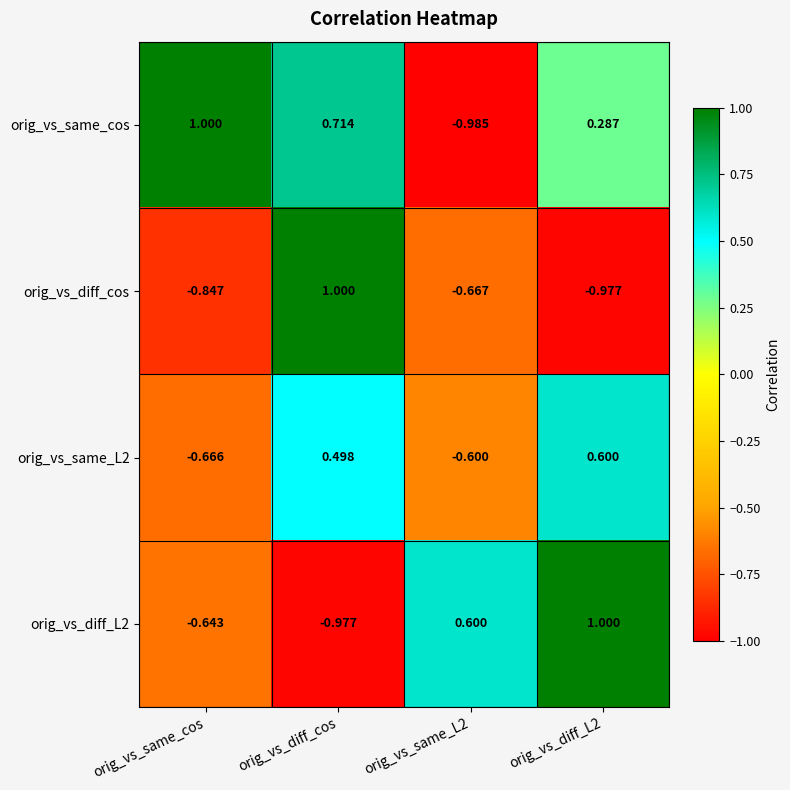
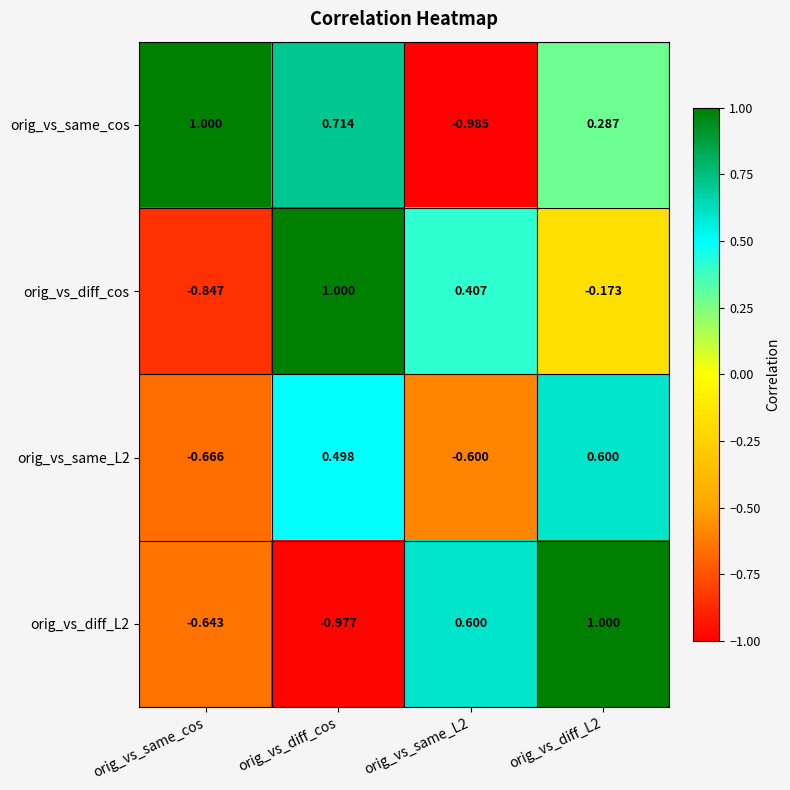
  {
    "orig_vs_same_cos": {
      "orig_vs_same_cos": 1.000,
      "orig_vs_diff_cos": 0.714,
      "orig_vs_same_L2": -0.985,
      "orig_vs_diff_L2": 0.287
    },
    "orig_vs_diff_cos": {
      "orig_vs_same_cos": -0.847,
      "orig_vs_diff_cos": 1.000,
-     "orig_vs_same_L2": -0.667,
-     "orig_vs_diff_L2": -0.977
+     "orig_vs_same_L2": 0.407,
+     "orig_vs_diff_L2": -0.173
    },
    "orig_vs_same_L2": {
      "orig_vs_same_cos": -0.666,
      "orig_vs_diff_cos": 0.498,
      "orig_vs_same_L2": -0.600,
      "orig_vs_diff_L2": 0.600
    },
    "orig_vs_diff_L2": {
      "orig_vs_same_cos": -0.643,
      "orig_vs_diff_cos": -0.977,
      "orig_vs_same_L2": 0.600,
      "orig_vs_diff_L2": 1.000
    }
  }
